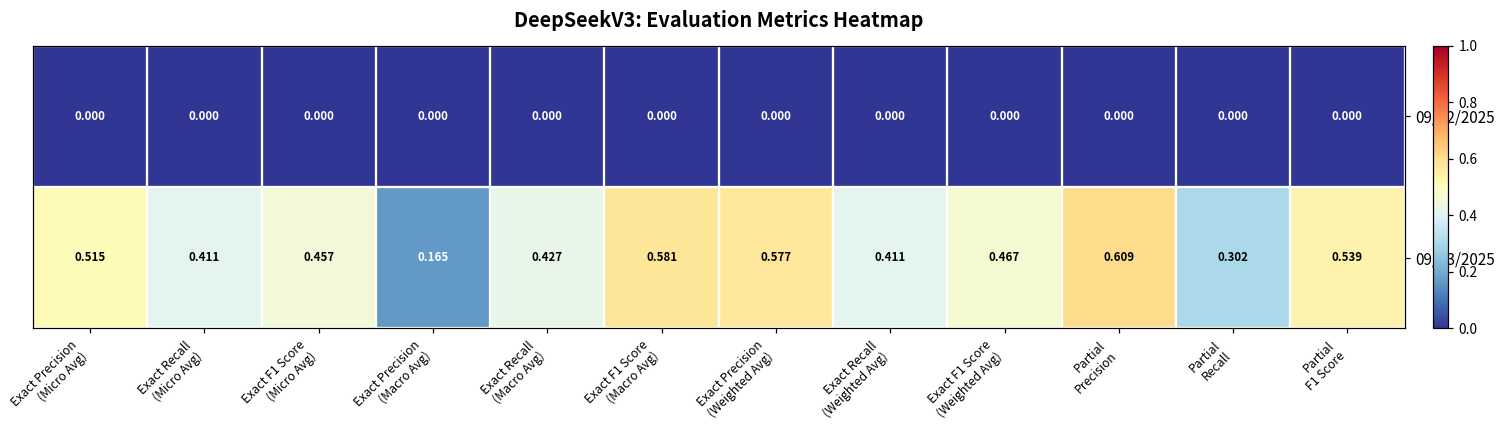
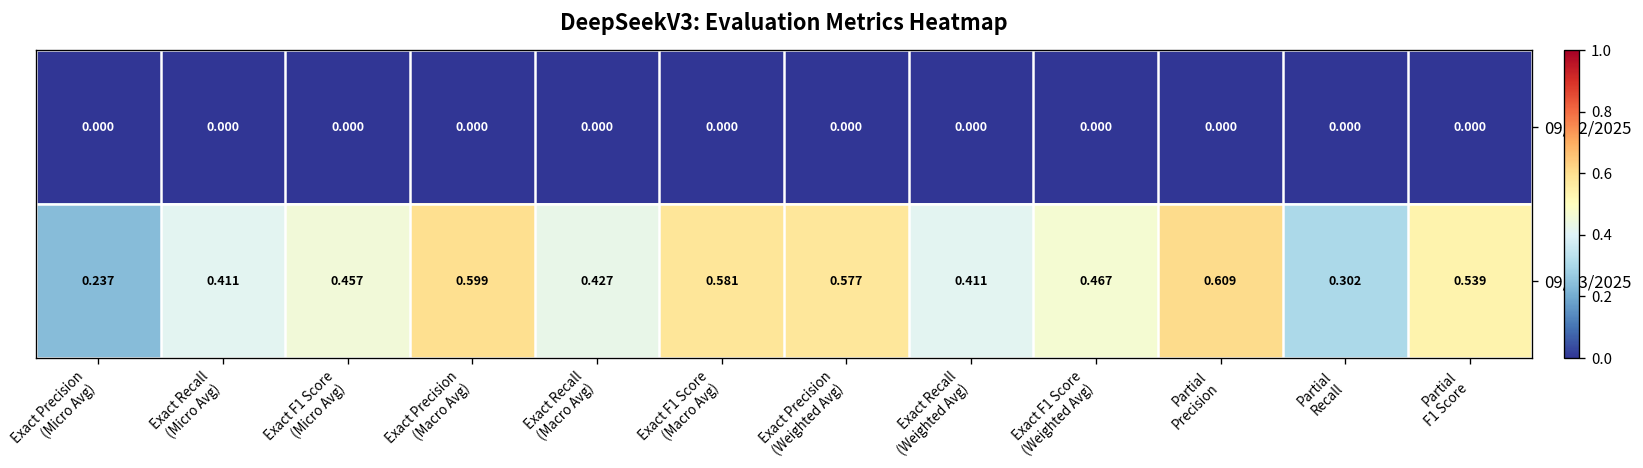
  {
    "09/12/2025": {
      "Exact Precision (Micro Avg)": 0.000,
      "Exact Recall (Micro Avg)": 0.000,
      "Exact F1 Score (Micro Avg)": 0.000,
      "Exact Precision (Macro Avg)": 0.000,
      "Exact Recall (Macro Avg)": 0.000,
      "Exact F1 Score (Macro Avg)": 0.000,
      "Exact Precision (Weighted Avg)": 0.000,
      "Exact Recall (Weighted Avg)": 0.000,
      "Exact F1 Score (Weighted Avg)": 0.000,
      "Partial Precision": 0.000,
      "Partial Recall": 0.000,
      "Partial F1 Score": 0.000
    },
    "09/13/2025": {
-     "Exact Precision (Micro Avg)": 0.515,
+     "Exact Precision (Micro Avg)": 0.237,
      "Exact Recall (Micro Avg)": 0.411,
      "Exact F1 Score (Micro Avg)": 0.457,
-     "Exact Precision (Macro Avg)": 0.165,
+     "Exact Precision (Macro Avg)": 0.599,
      "Exact Recall (Macro Avg)": 0.427,
      "Exact F1 Score (Macro Avg)": 0.581,
      "Exact Precision (Weighted Avg)": 0.577,
      "Exact Recall (Weighted Avg)": 0.411,
      "Exact F1 Score (Weighted Avg)": 0.467,
      "Partial Precision": 0.609,
      "Partial Recall": 0.302,
      "Partial F1 Score": 0.539
    }
  }
